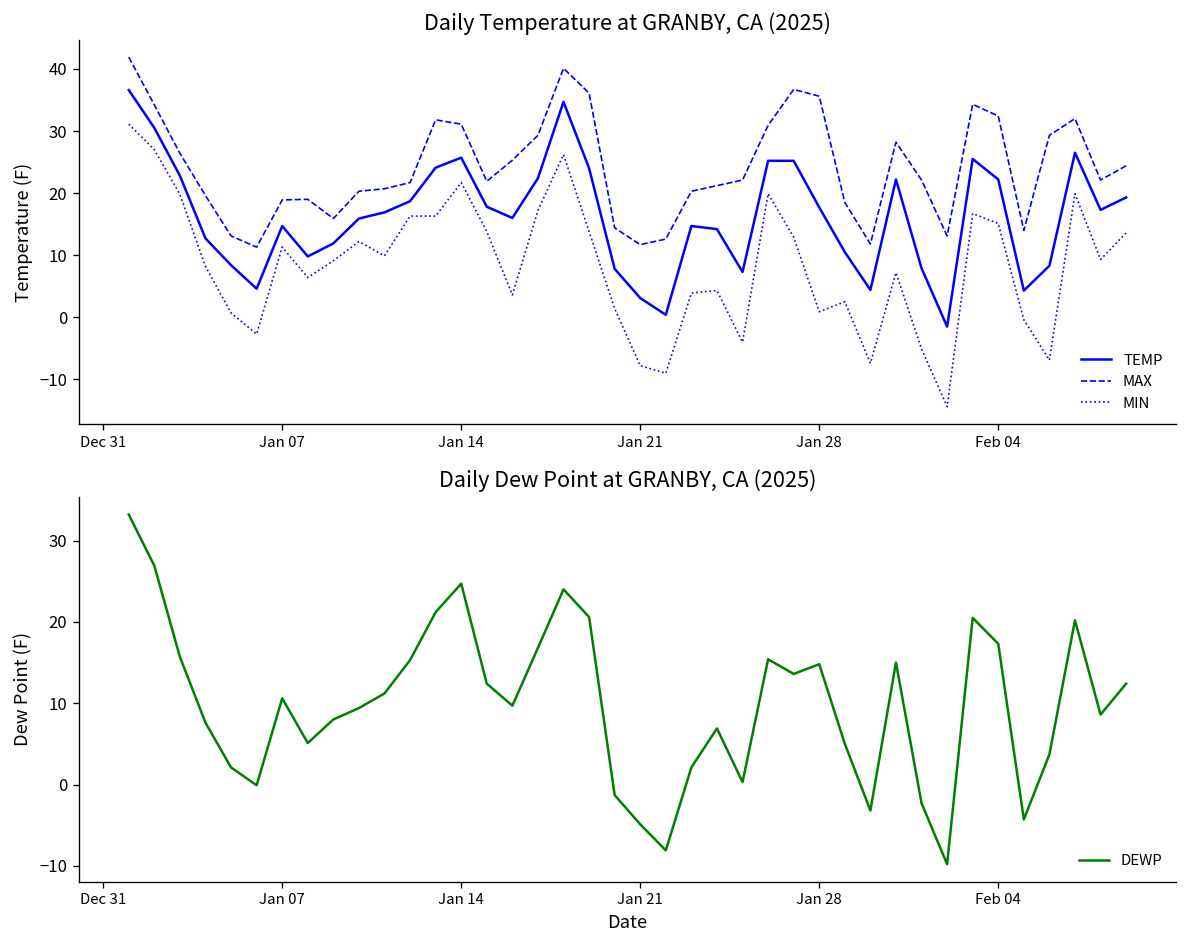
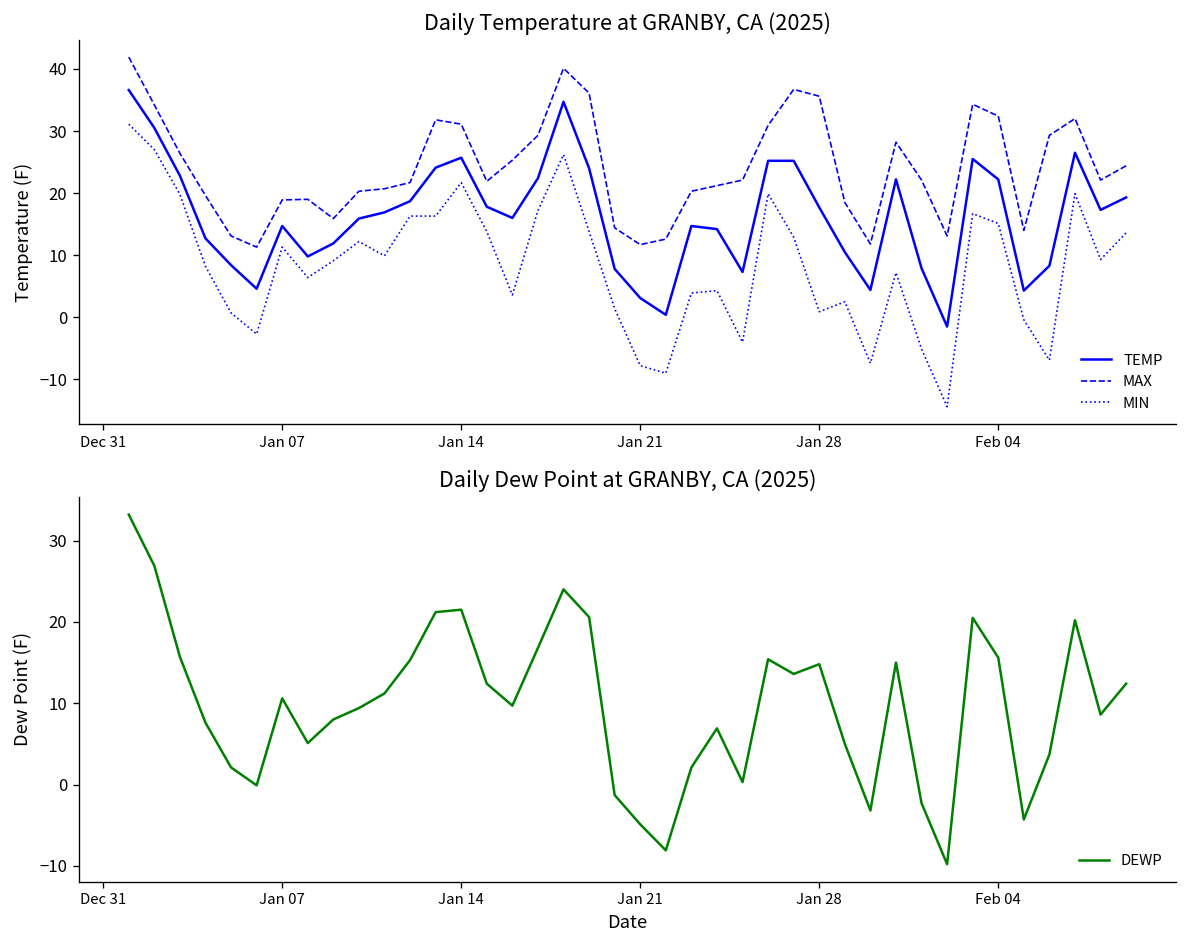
  {
    "Daily Dew Point at GRANBY, CA (2025)": {
      "Jan 07": 11,
-     "Jan 14": 25,
+     "Jan 14": 22,
      "Jan 21": -5,
      "Jan 28": 15,
-     "Feb 04": 17
+     "Feb 04": 16
    }
  }
